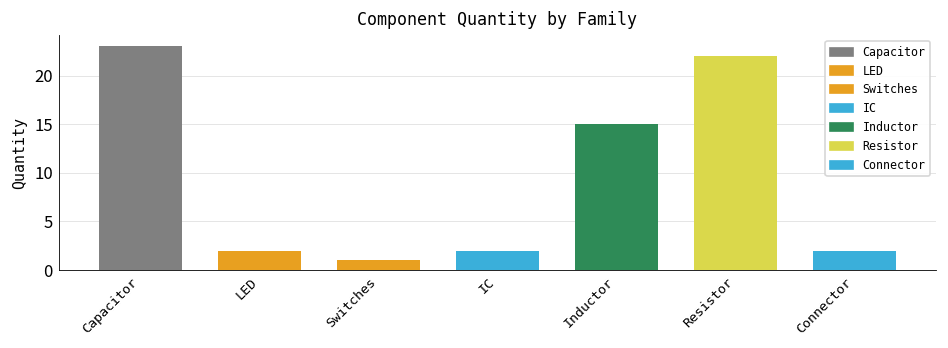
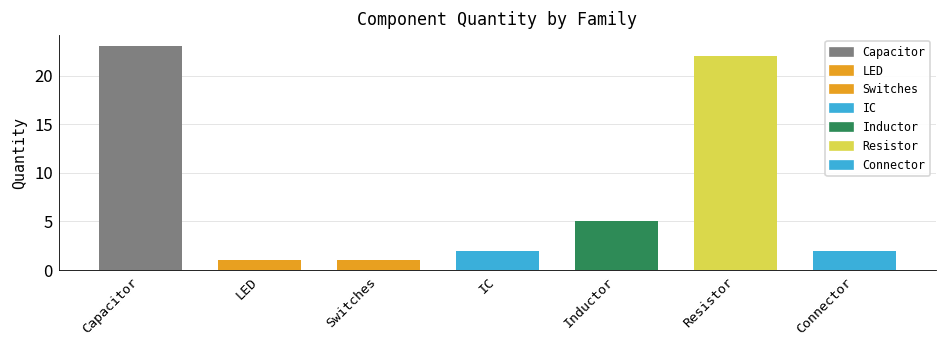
  {
    "Capacitor": 23,
-   "LED": 2,
+   "LED": 1,
    "Switches": 1,
    "IC": 2,
-   "Inductor": 15,
+   "Inductor": 5,
    "Resistor": 22,
    "Connector": 2
  }
